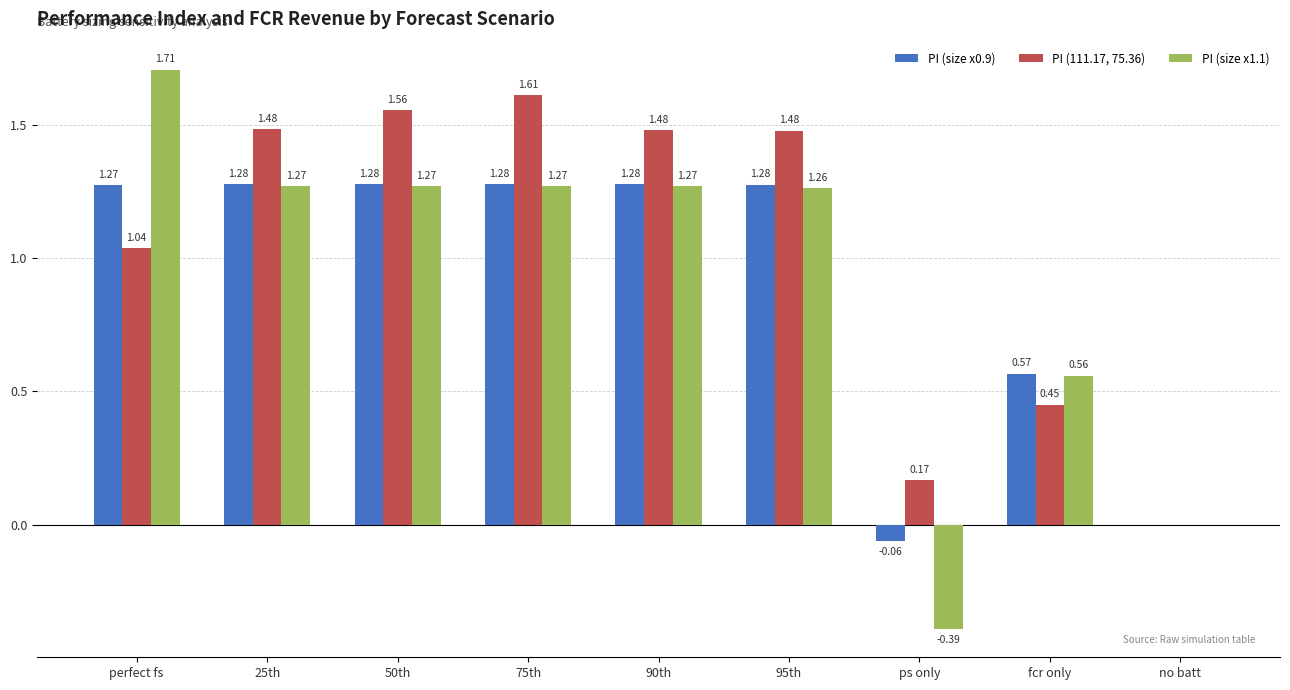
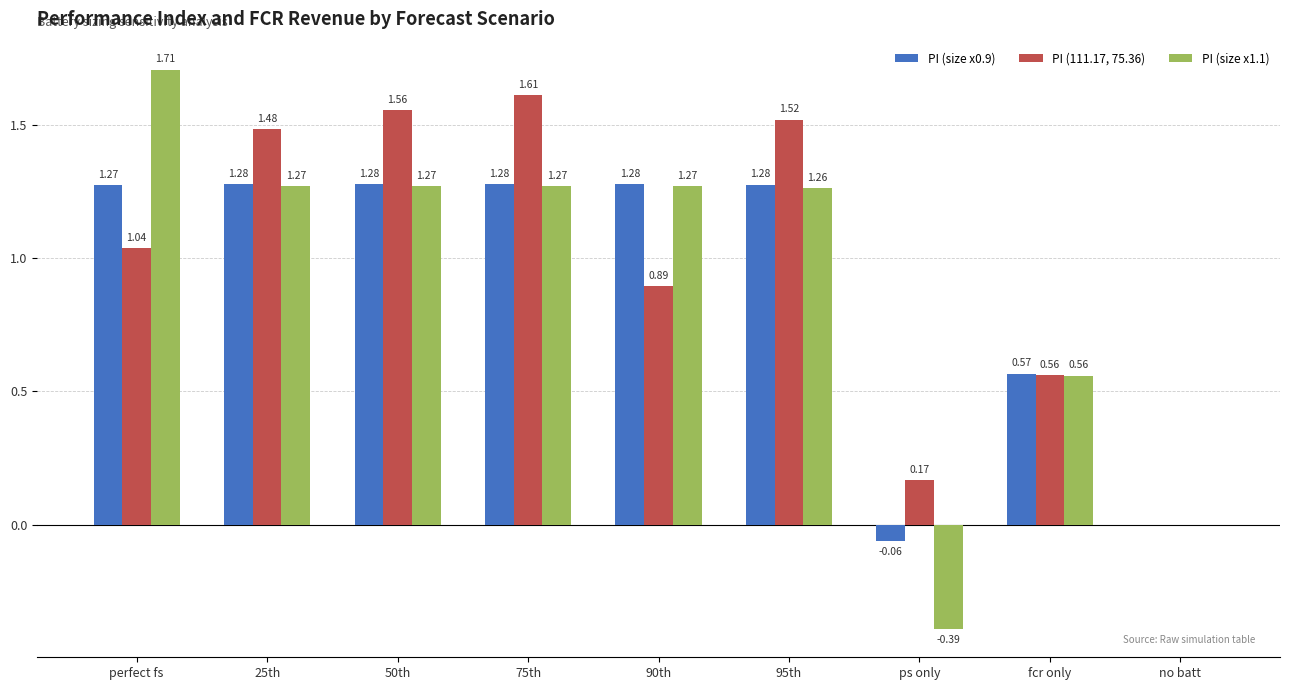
  {
    "PI (size x0.9)": {
      "perfect fs": 1.27,
      "25th": 1.28,
      "50th": 1.28,
      "75th": 1.28,
      "90th": 1.28,
      "95th": 1.28,
      "ps only": -0.06,
      "fcr only": 0.57
    },
    "PI (111.17, 75.36)": {
      "perfect fs": 1.04,
      "25th": 1.48,
      "50th": 1.56,
      "75th": 1.61,
-     "90th": 1.48,
-     "95th": 1.48,
+     "90th": 0.89,
+     "95th": 1.52,
      "ps only": 0.17,
-     "fcr only": 0.45
+     "fcr only": 0.56
    },
    "PI (size x1.1)": {
      "perfect fs": 1.71,
      "25th": 1.27,
      "50th": 1.27,
      "75th": 1.27,
      "90th": 1.27,
      "95th": 1.26,
      "ps only": -0.39,
      "fcr only": 0.56
    }
  }
